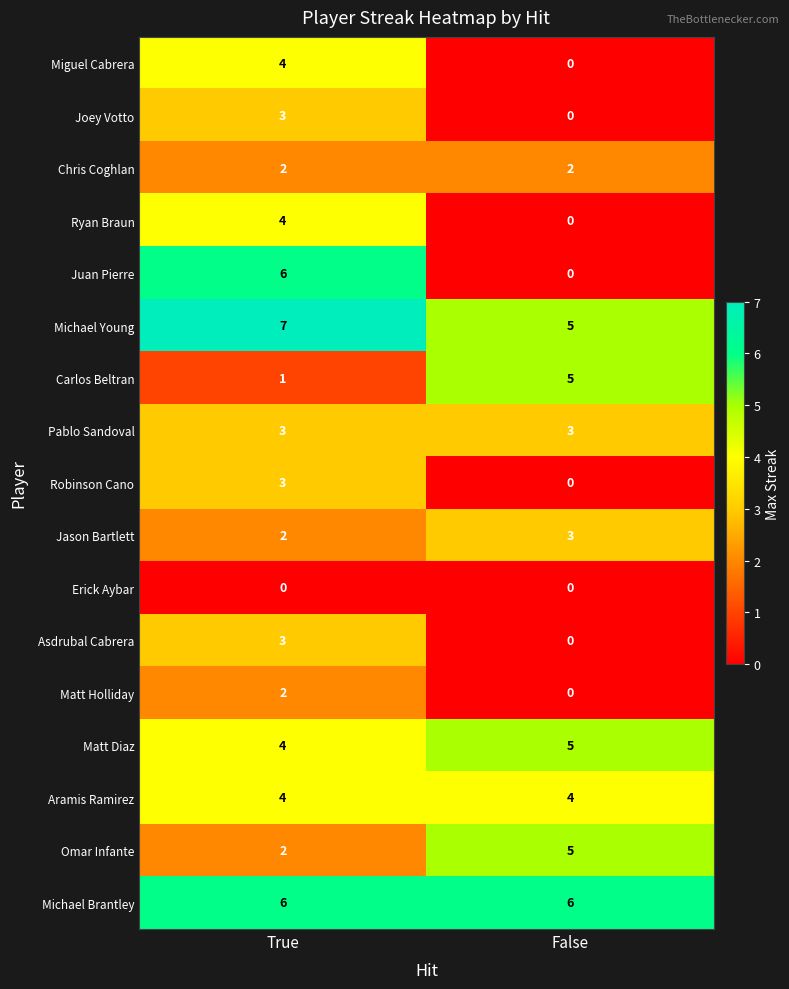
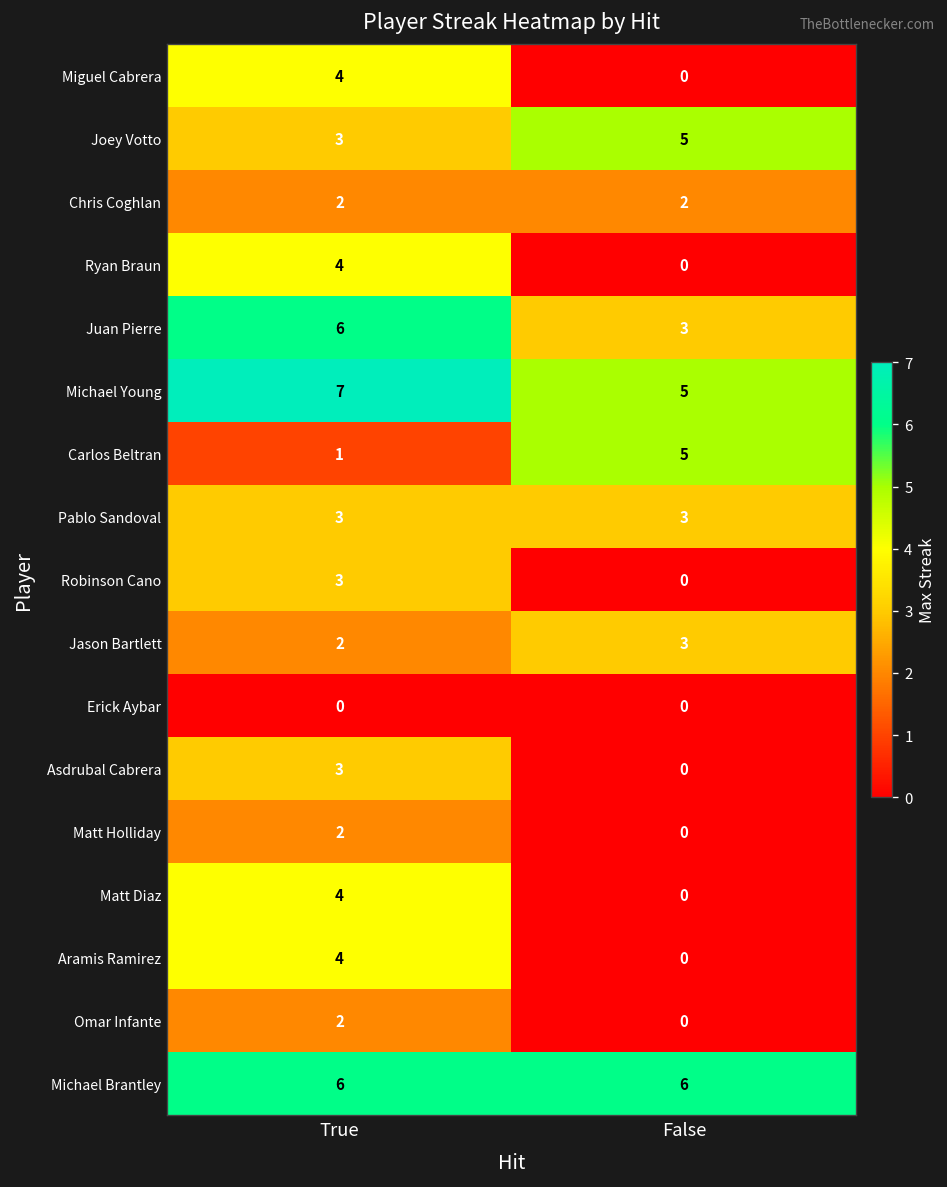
  {
    "Miguel Cabrera": {
      "True": 4,
      "False": 0
    },
    "Joey Votto": {
      "True": 3,
-     "False": 0
+     "False": 5
    },
    "Chris Coghlan": {
      "True": 2,
      "False": 2
    },
    "Ryan Braun": {
      "True": 4,
      "False": 0
    },
    "Juan Pierre": {
      "True": 6,
-     "False": 0
+     "False": 3
    },
    "Michael Young": {
      "True": 7,
      "False": 5
    },
    "Carlos Beltran": {
      "True": 1,
      "False": 5
    },
    "Pablo Sandoval": {
      "True": 3,
      "False": 3
    },
    "Robinson Cano": {
      "True": 3,
      "False": 0
    },
    "Jason Bartlett": {
      "True": 2,
      "False": 3
    },
    "Erick Aybar": {
      "True": 0,
      "False": 0
    },
    "Asdrubal Cabrera": {
      "True": 3,
      "False": 0
    },
    "Matt Holliday": {
      "True": 2,
      "False": 0
    },
    "Matt Diaz": {
      "True": 4,
-     "False": 5
+     "False": 0
    },
    "Aramis Ramirez": {
      "True": 4,
-     "False": 4
+     "False": 0
    },
    "Omar Infante": {
      "True": 2,
-     "False": 5
+     "False": 0
    },
    "Michael Brantley": {
      "True": 6,
      "False": 6
    }
  }
